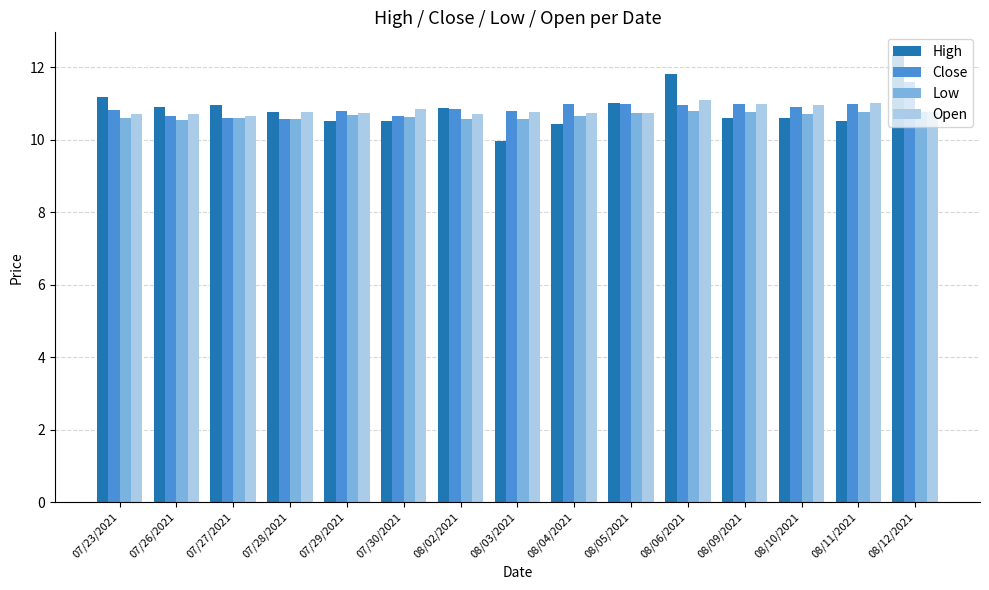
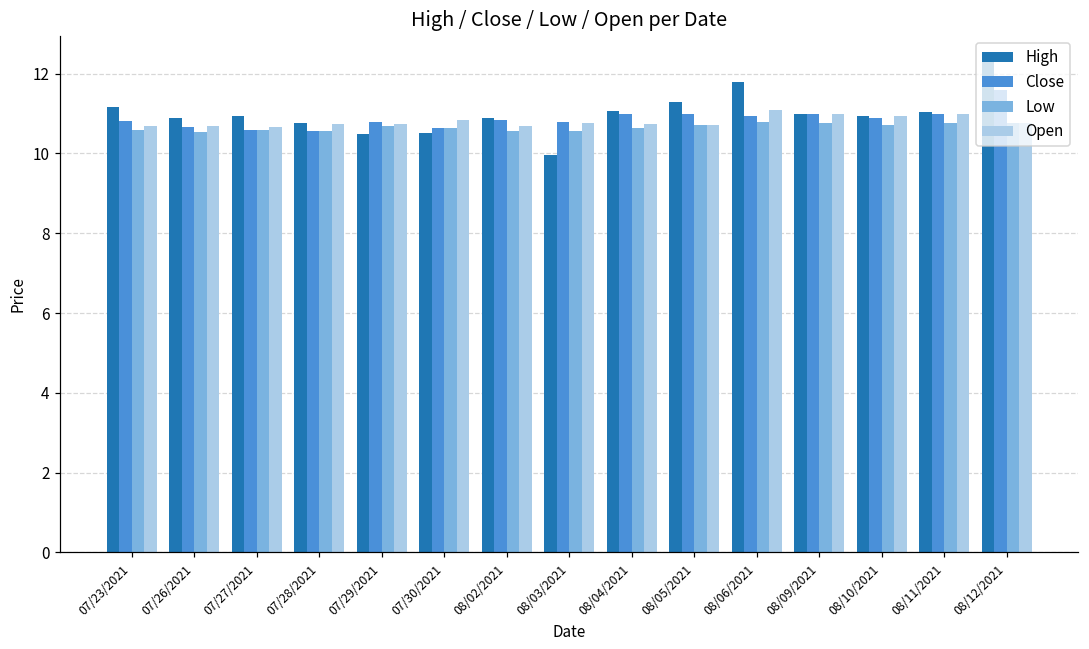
  {
    "High": {
      "07/23/2021": 11.2,
      "07/26/2021": 10.9,
      "07/27/2021": 10.9,
      "07/28/2021": 10.8,
      "07/29/2021": 10.5,
      "07/30/2021": 10.5,
      "08/02/2021": 10.9,
      "08/03/2021": 10.0,
-     "08/04/2021": 10.4,
-     "08/05/2021": 11.0,
+     "08/04/2021": 11.1,
+     "08/05/2021": 11.3,
      "08/06/2021": 11.8,
-     "08/09/2021": 10.6,
-     "08/10/2021": 10.6,
-     "08/11/2021": 10.5
+     "08/09/2021": 11.0,
+     "08/10/2021": 11.0,
+     "08/11/2021": 11.1
    }
  }
